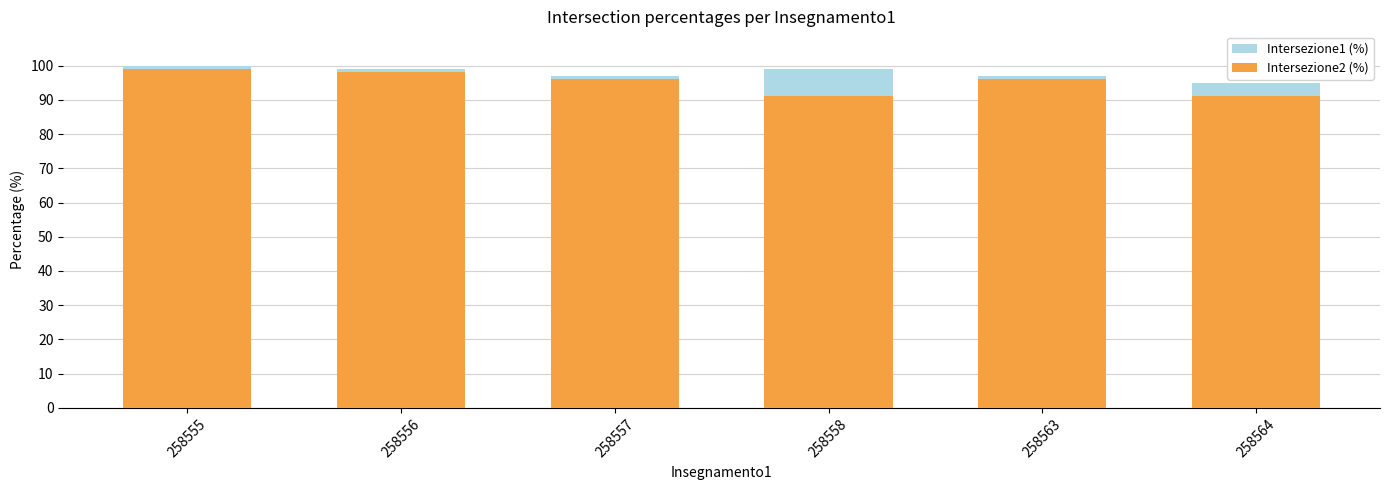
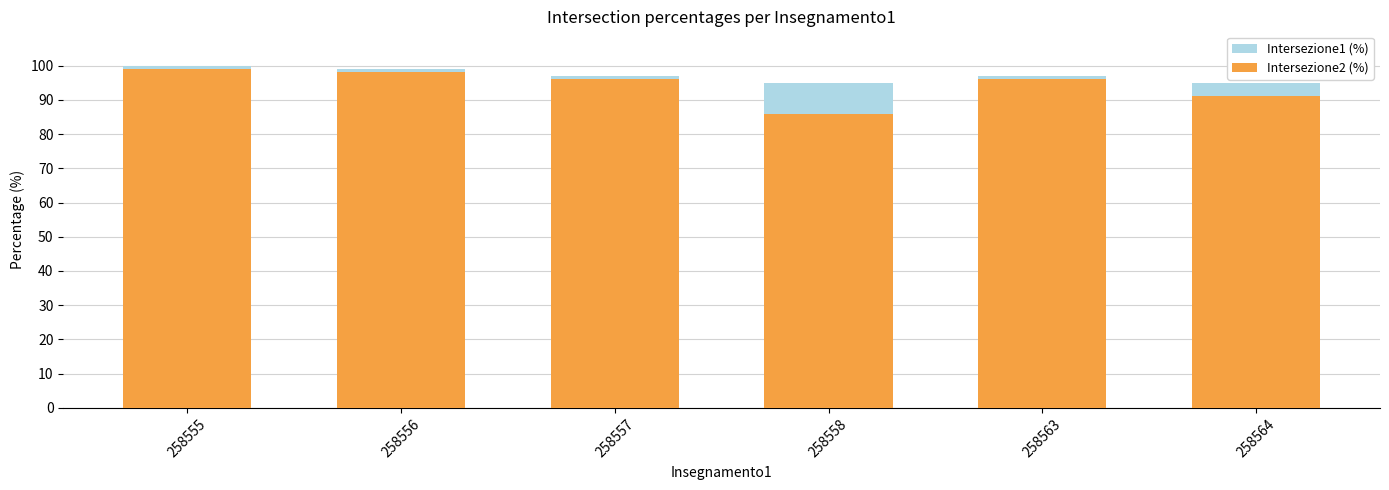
  {
    "Intersezione1 (%)": {
      "258555": 100,
      "258556": 99,
      "258557": 97,
-     "258558": 99,
+     "258558": 95,
      "258563": 97,
      "258564": 95
    },
    "Intersezione2 (%)": {
-     "258558": 91
+     "258558": 86
    }
  }
